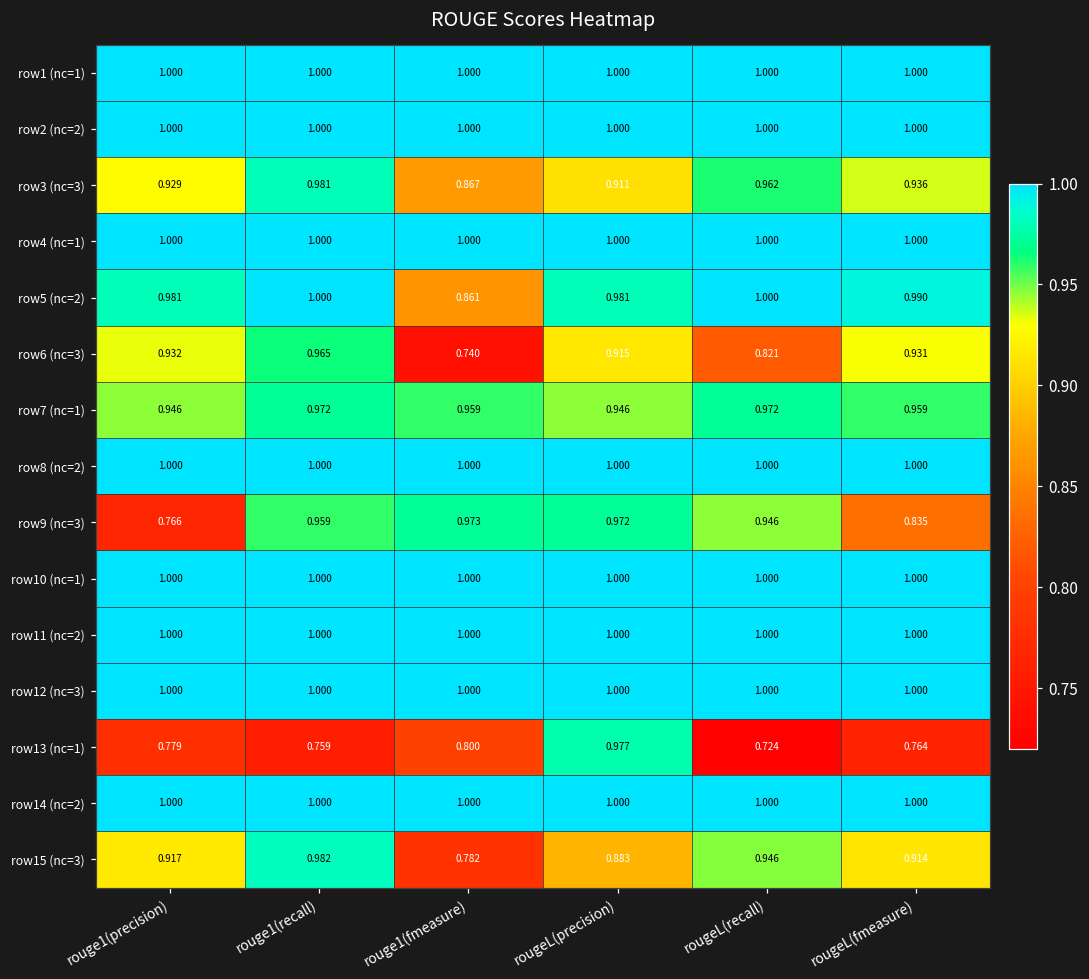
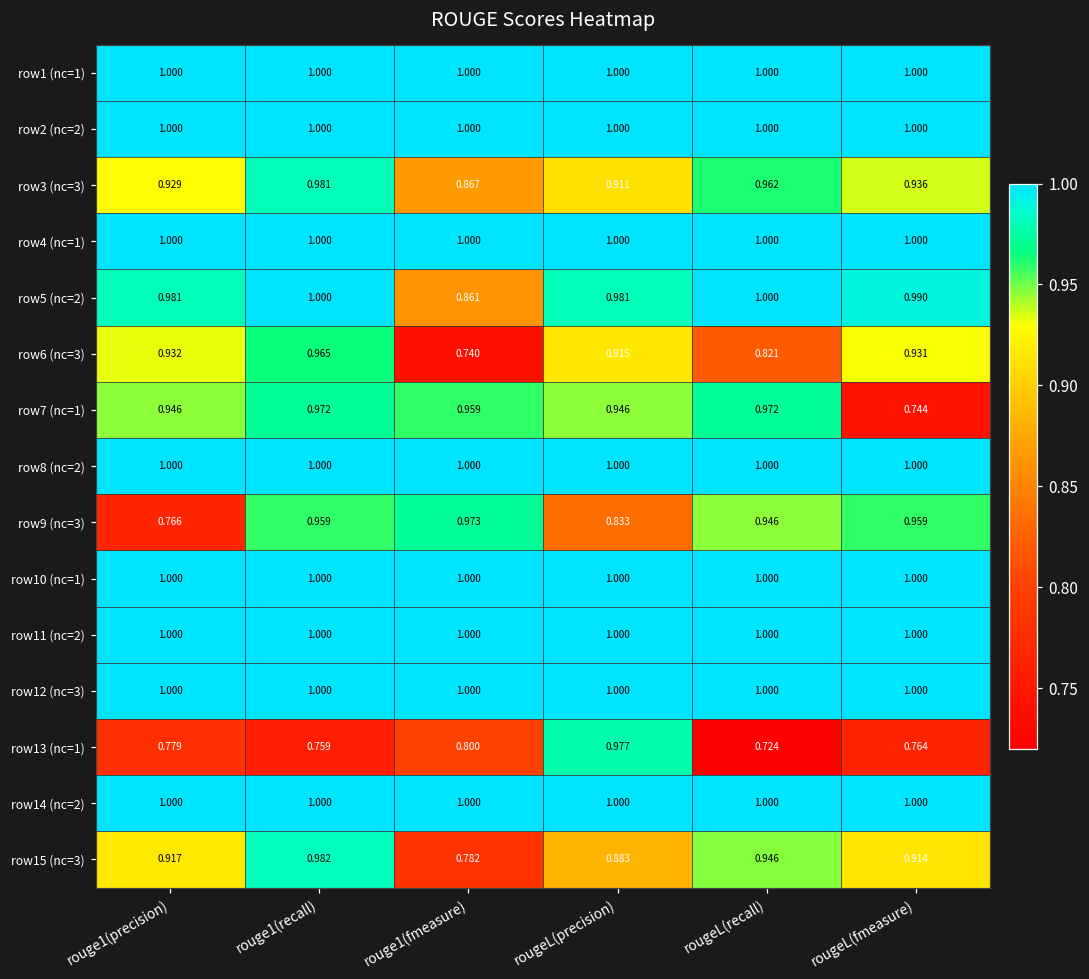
  {
    "row1 (nc=1)": {
      "rouge1(precision)": 1.000,
      "rouge1(recall)": 1.000,
      "rouge1(fmeasure)": 1.000,
      "rougeL(precision)": 1.000,
      "rougeL(recall)": 1.000,
      "rougeL(fmeasure)": 1.000
    },
    "row2 (nc=2)": {
      "rouge1(precision)": 1.000,
      "rouge1(recall)": 1.000,
      "rouge1(fmeasure)": 1.000,
      "rougeL(precision)": 1.000,
      "rougeL(recall)": 1.000,
      "rougeL(fmeasure)": 1.000
    },
    "row3 (nc=3)": {
      "rouge1(precision)": 0.929,
      "rouge1(recall)": 0.981,
      "rouge1(fmeasure)": 0.867,
      "rougeL(precision)": 0.911,
      "rougeL(recall)": 0.962,
      "rougeL(fmeasure)": 0.936
    },
    "row4 (nc=1)": {
      "rouge1(precision)": 1.000,
      "rouge1(recall)": 1.000,
      "rouge1(fmeasure)": 1.000,
      "rougeL(precision)": 1.000,
      "rougeL(recall)": 1.000,
      "rougeL(fmeasure)": 1.000
    },
    "row5 (nc=2)": {
      "rouge1(precision)": 0.981,
      "rouge1(recall)": 1.000,
      "rouge1(fmeasure)": 0.861,
      "rougeL(precision)": 0.981,
      "rougeL(recall)": 1.000,
      "rougeL(fmeasure)": 0.990
    },
    "row6 (nc=3)": {
      "rouge1(precision)": 0.932,
      "rouge1(recall)": 0.965,
      "rouge1(fmeasure)": 0.740,
      "rougeL(precision)": 0.915,
      "rougeL(recall)": 0.821,
      "rougeL(fmeasure)": 0.931
    },
    "row7 (nc=1)": {
      "rouge1(precision)": 0.946,
      "rouge1(recall)": 0.972,
      "rouge1(fmeasure)": 0.959,
      "rougeL(precision)": 0.946,
      "rougeL(recall)": 0.972,
-     "rougeL(fmeasure)": 0.959
+     "rougeL(fmeasure)": 0.744
    },
    "row8 (nc=2)": {
      "rouge1(precision)": 1.000,
      "rouge1(recall)": 1.000,
      "rouge1(fmeasure)": 1.000,
      "rougeL(precision)": 1.000,
      "rougeL(recall)": 1.000,
      "rougeL(fmeasure)": 1.000
    },
    "row9 (nc=3)": {
      "rouge1(precision)": 0.766,
      "rouge1(recall)": 0.959,
      "rouge1(fmeasure)": 0.973,
-     "rougeL(precision)": 0.972,
+     "rougeL(precision)": 0.833,
      "rougeL(recall)": 0.946,
-     "rougeL(fmeasure)": 0.835
+     "rougeL(fmeasure)": 0.959
    },
    "row10 (nc=1)": {
      "rouge1(precision)": 1.000,
      "rouge1(recall)": 1.000,
      "rouge1(fmeasure)": 1.000,
      "rougeL(precision)": 1.000,
      "rougeL(recall)": 1.000,
      "rougeL(fmeasure)": 1.000
    },
    "row11 (nc=2)": {
      "rouge1(precision)": 1.000,
      "rouge1(recall)": 1.000,
      "rouge1(fmeasure)": 1.000,
      "rougeL(precision)": 1.000,
      "rougeL(recall)": 1.000,
      "rougeL(fmeasure)": 1.000
    },
    "row12 (nc=3)": {
      "rouge1(precision)": 1.000,
      "rouge1(recall)": 1.000,
      "rouge1(fmeasure)": 1.000,
      "rougeL(precision)": 1.000,
      "rougeL(recall)": 1.000,
      "rougeL(fmeasure)": 1.000
    },
    "row13 (nc=1)": {
      "rouge1(precision)": 0.779,
      "rouge1(recall)": 0.759,
      "rouge1(fmeasure)": 0.800,
      "rougeL(precision)": 0.977,
      "rougeL(recall)": 0.724,
      "rougeL(fmeasure)": 0.764
    },
    "row14 (nc=2)": {
      "rouge1(precision)": 1.000,
      "rouge1(recall)": 1.000,
      "rouge1(fmeasure)": 1.000,
      "rougeL(precision)": 1.000,
      "rougeL(recall)": 1.000,
      "rougeL(fmeasure)": 1.000
    },
    "row15 (nc=3)": {
      "rouge1(precision)": 0.917,
      "rouge1(recall)": 0.982,
      "rouge1(fmeasure)": 0.782,
      "rougeL(precision)": 0.883,
      "rougeL(recall)": 0.946,
      "rougeL(fmeasure)": 0.914
    }
  }
